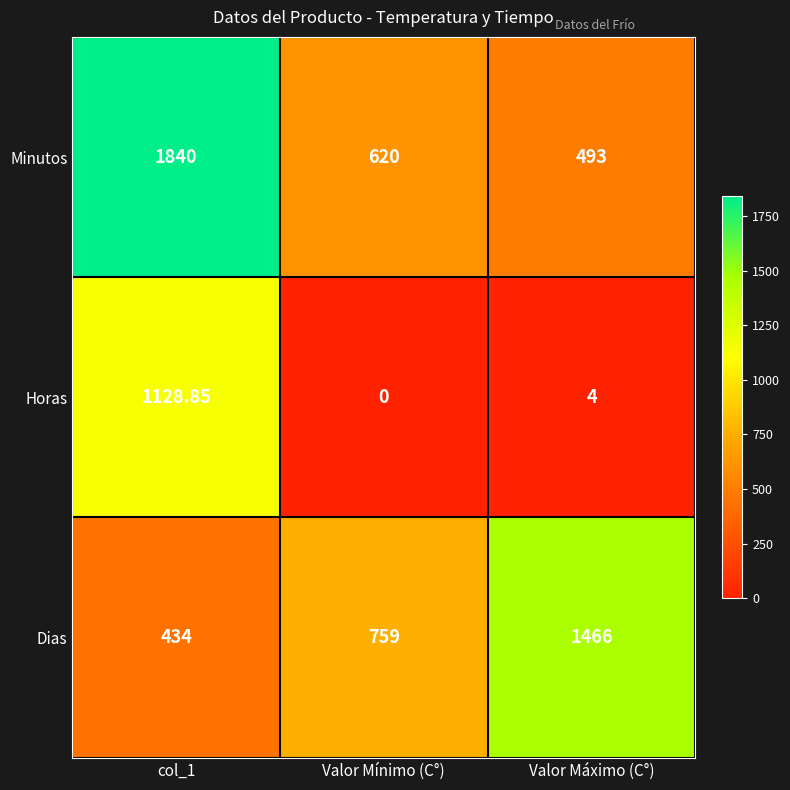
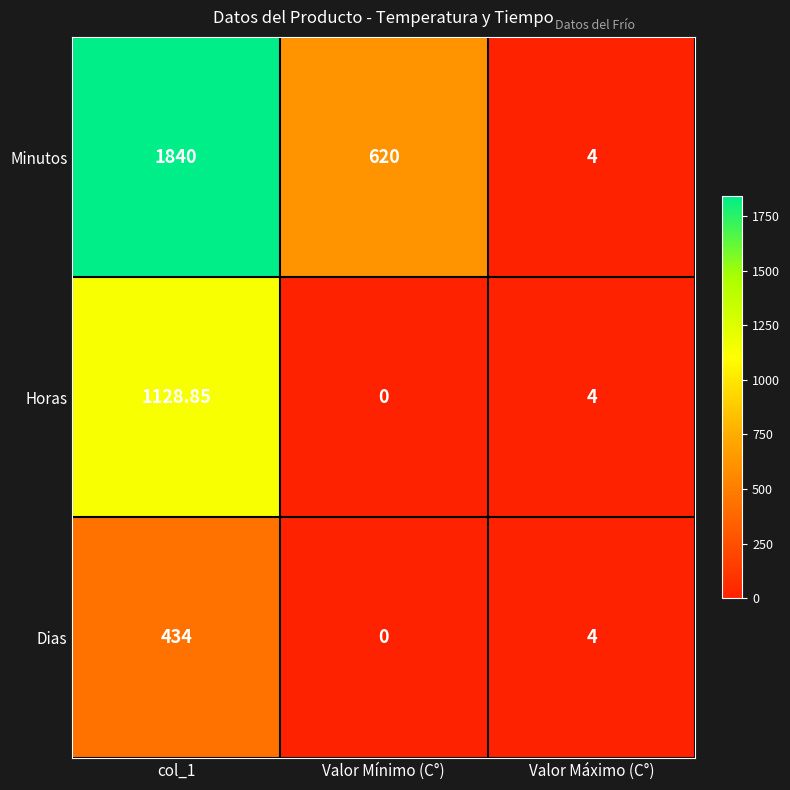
  {
    "Minutos": {
      "col_1": 1840,
      "Valor Mínimo (C°)": 620,
-     "Valor Máximo (C°)": 493
+     "Valor Máximo (C°)": 4
    },
    "Horas": {
      "col_1": 1128.85,
      "Valor Mínimo (C°)": 0,
      "Valor Máximo (C°)": 4
    },
    "Dias": {
      "col_1": 434,
-     "Valor Mínimo (C°)": 759,
-     "Valor Máximo (C°)": 1466
+     "Valor Mínimo (C°)": 0,
+     "Valor Máximo (C°)": 4
    }
  }
